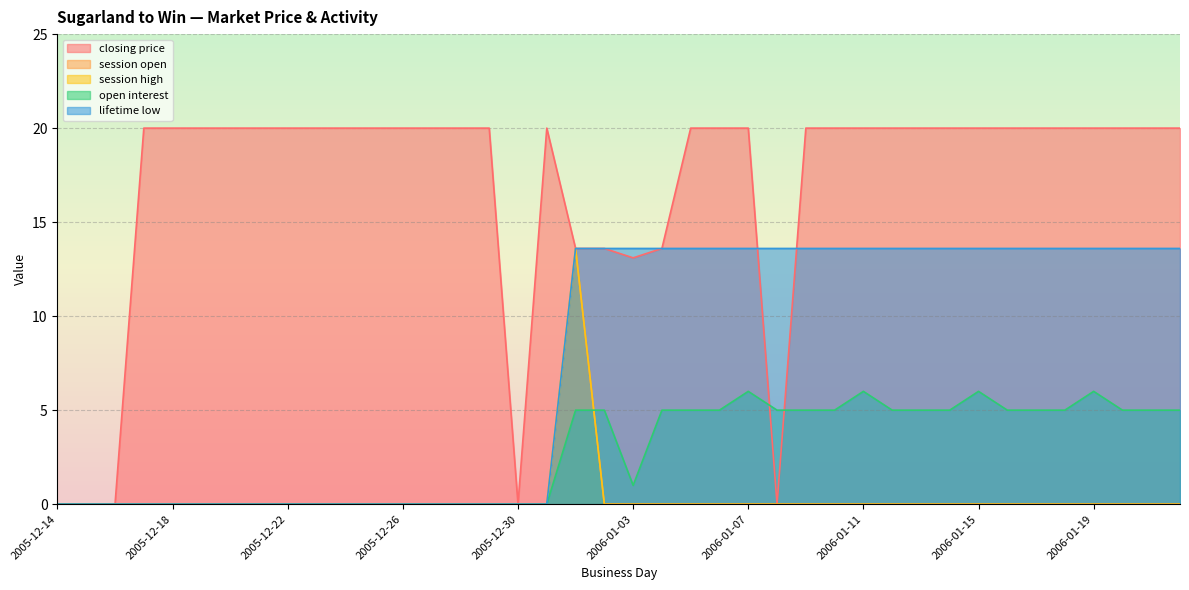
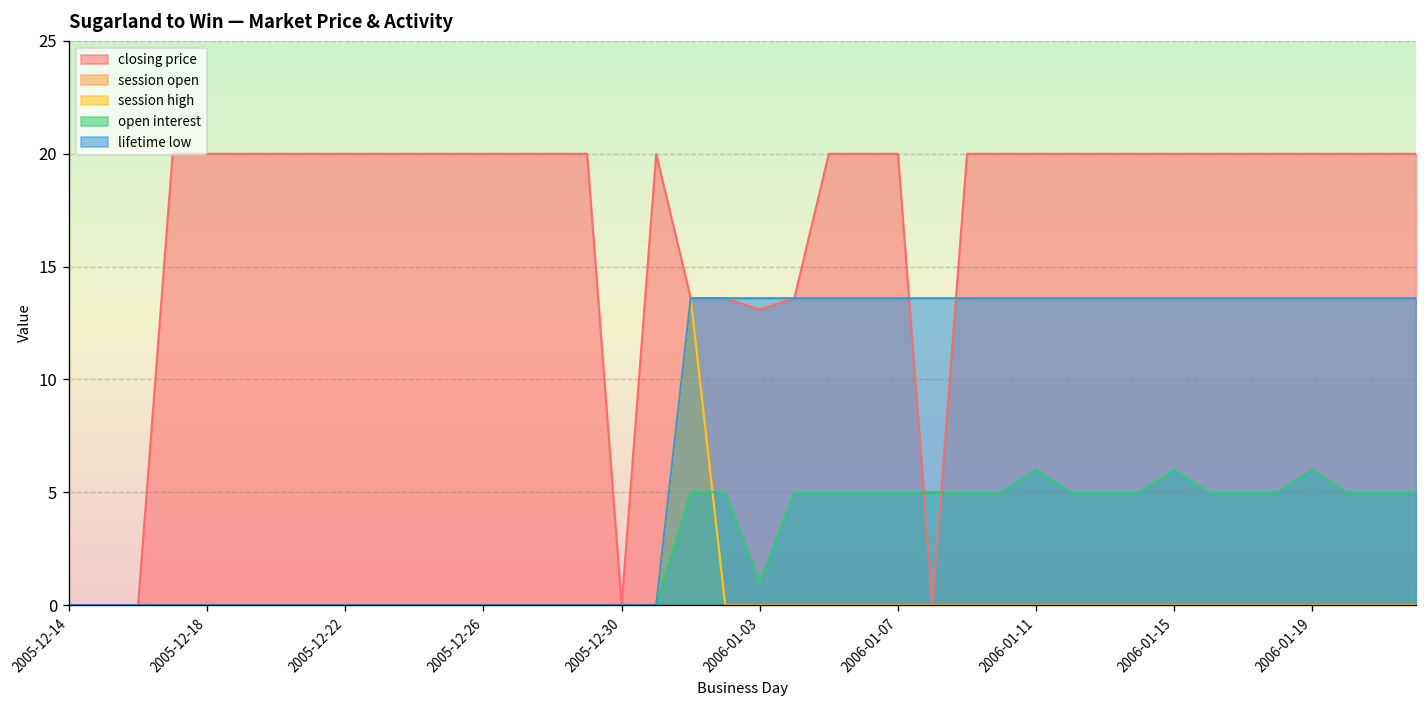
  {
    "closing price": {
      "2005-12-18": 20,
      "2005-12-22": 20,
      "2005-12-26": 20,
      "2006-01-03": 13,
      "2006-01-07": 20,
      "2006-01-11": 20,
      "2006-01-15": 20,
      "2006-01-19": 20
    },
    "session high": {
      "2006-01-03": 0,
      "2006-01-07": 0,
      "2006-01-11": 0,
      "2006-01-15": 0,
      "2006-01-19": 0
    },
    "open interest": {
      "2006-01-03": 1,
-     "2006-01-07": 6,
+     "2006-01-07": 5,
      "2006-01-11": 6,
      "2006-01-15": 6,
      "2006-01-19": 6
    },
    "lifetime low": {
      "2006-01-03": 13.6,
      "2006-01-07": 13.6,
      "2006-01-11": 13.6,
      "2006-01-15": 13.6,
      "2006-01-19": 13.6
    }
  }
